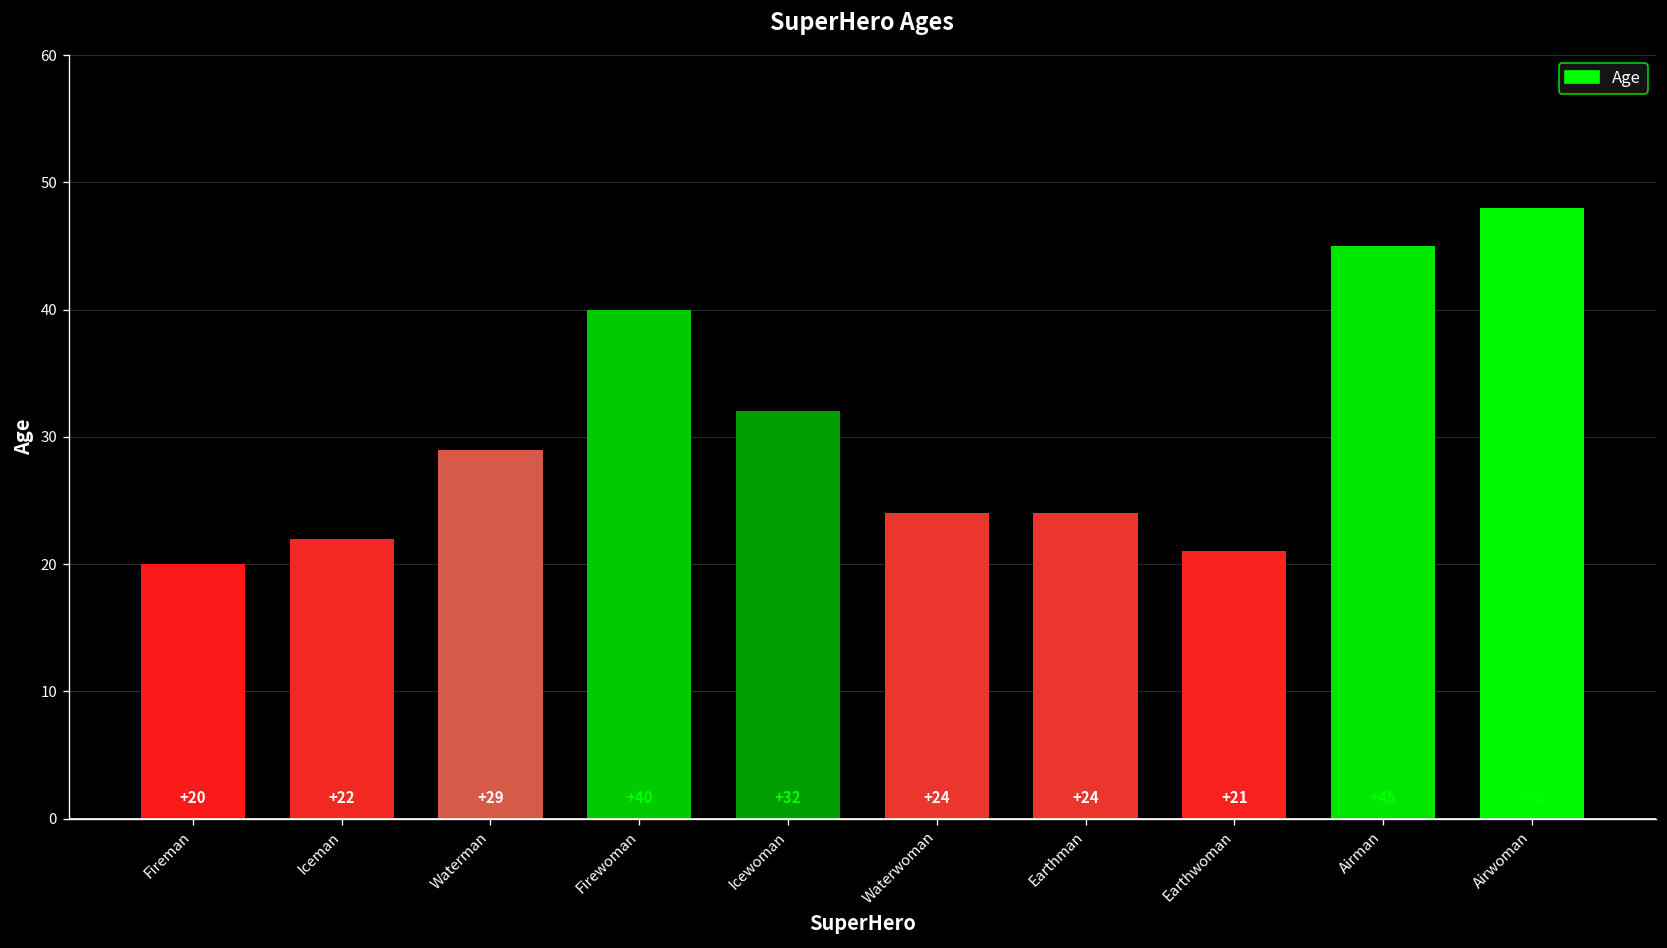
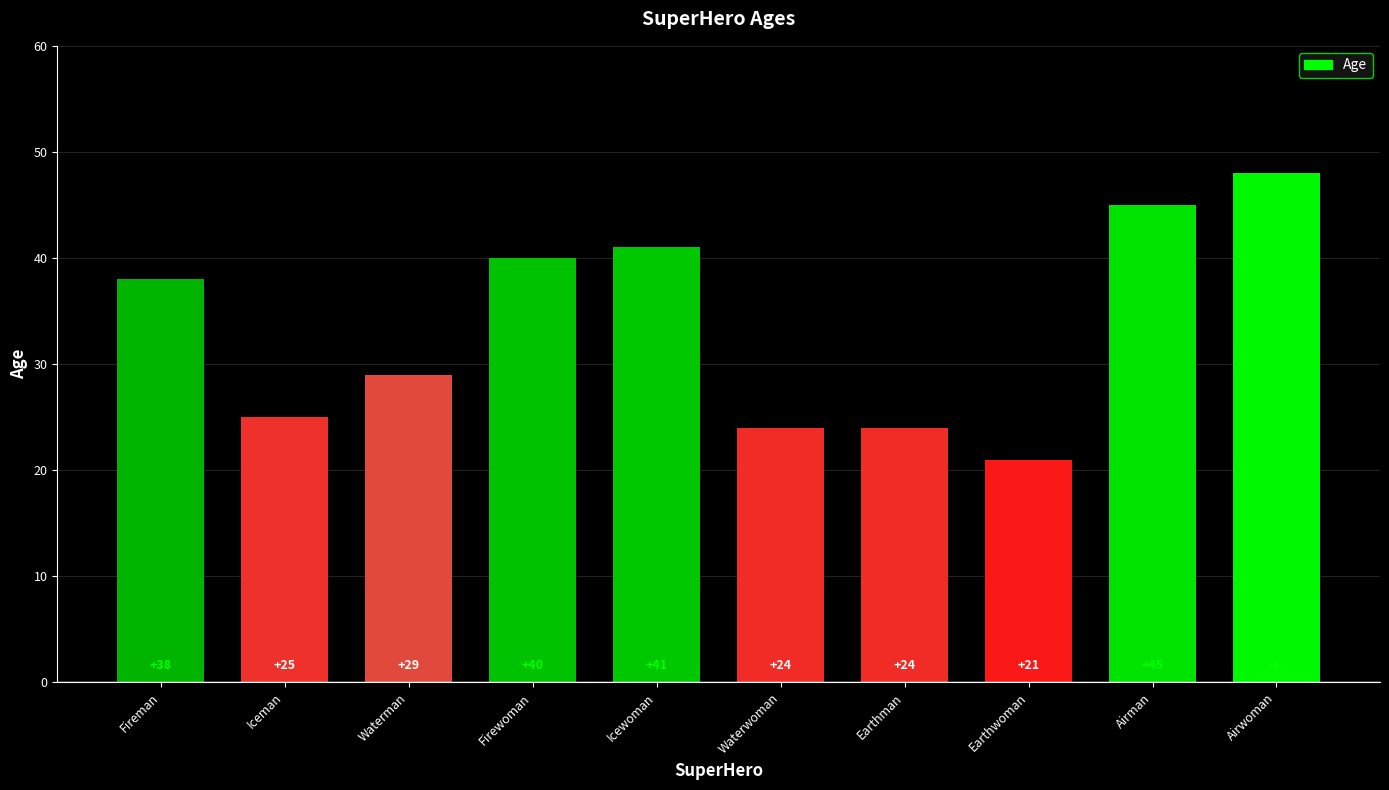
  {
-   "Fireman": "+20",
-   "Iceman": "+22",
+   "Fireman": "+38",
+   "Iceman": "+25",
    "Waterman": "+29",
    "Firewoman": "+40",
-   "Icewoman": "+32",
+   "Icewoman": "+41",
    "Waterwoman": "+24",
    "Earthman": "+24",
    "Earthwoman": "+21"
  }
